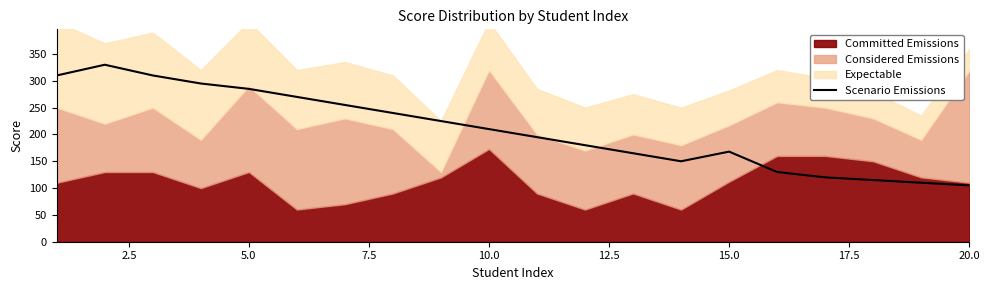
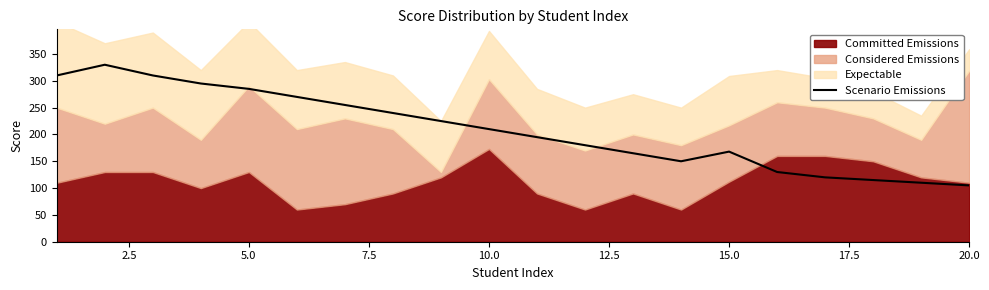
  {
    "Scenario Emissions": {
      "5.0": 290,
      "10.0": 210,
      "15.0": 170,
      "20.0": 110
    },
    "Committed Emissions": {
      "5.0": 130,
      "10.0": 170,
      "15.0": 110,
      "20.0": 110
    },
    "Considered Emissions": {
      "5.0": 160,
-     "10.0": 150,
+     "10.0": 130,
      "15.0": 110,
      "20.0": 210
    },
    "Expectable": {
-     "15.0": 70,
+     "15.0": 90,
      "20.0": 40
    }
  }
